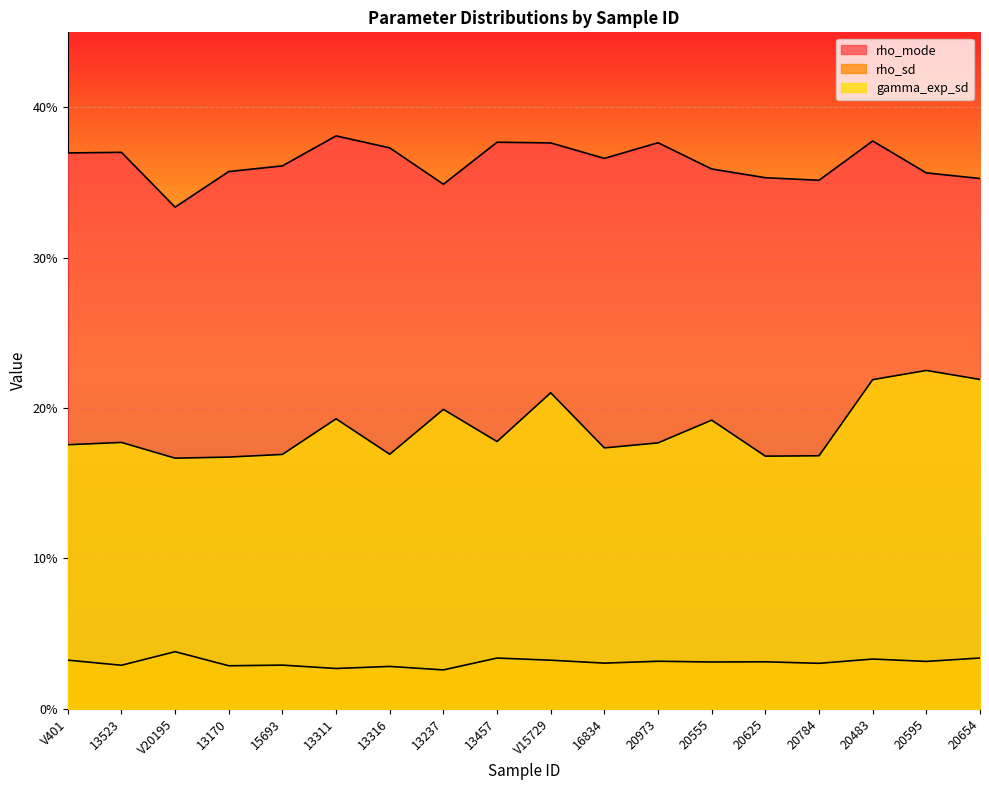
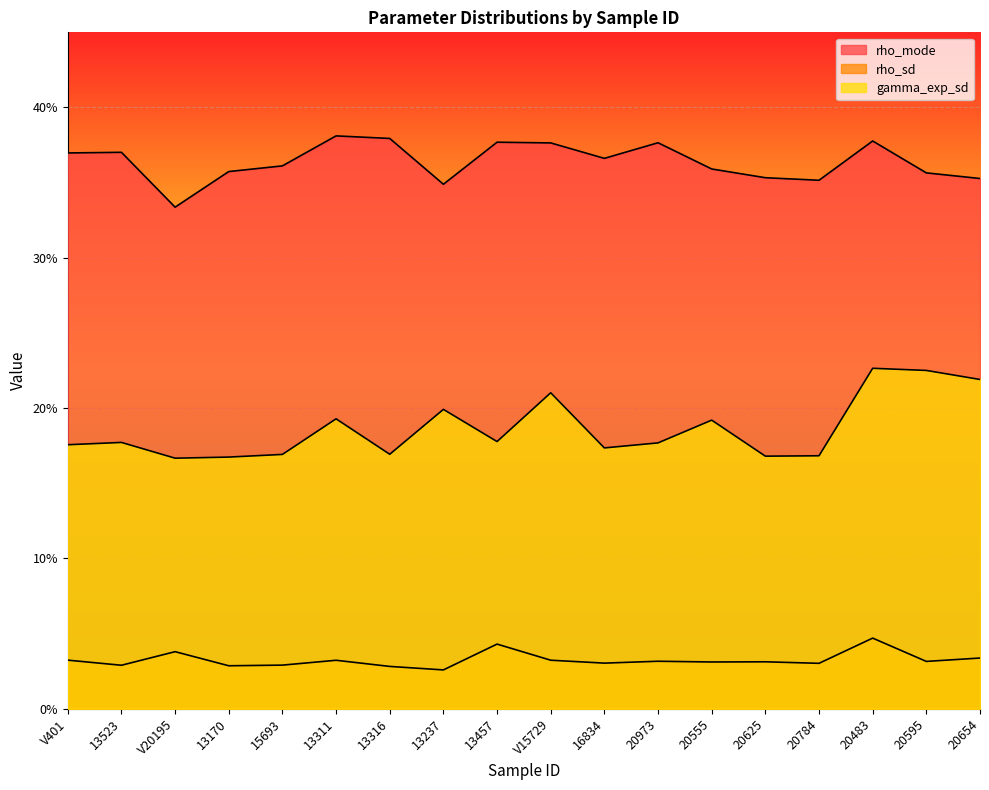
  {
    "rho_mode": {
      "V401": "37.0%",
      "13523": "37.0%",
      "V20195": "33.4%",
      "13170": "35.7%",
      "15693": "36.1%",
      "13311": "38.1%",
-     "13316": "37.3%",
+     "13316": "37.9%",
      "13237": "34.9%",
      "13457": "37.7%",
      "V15729": "37.6%",
      "16834": "36.6%",
      "20973": "37.7%",
      "20555": "35.9%",
      "20625": "35.3%",
      "20784": "35.2%",
      "20483": "37.8%",
      "20595": "35.6%",
      "20654": "35.3%"
    },
    "rho_sd": {
      "V401": "3.2%",
      "13523": "2.9%",
      "V20195": "3.8%",
      "13170": "2.9%",
      "15693": "2.9%",
-     "13311": "2.7%",
+     "13311": "3.2%",
      "13316": "2.8%",
      "13237": "2.6%",
-     "13457": "3.4%",
+     "13457": "4.3%",
      "V15729": "3.2%",
      "16834": "3.0%",
      "20973": "3.2%",
      "20555": "3.1%",
      "20625": "3.1%",
      "20784": "3.0%",
-     "20483": "3.3%",
+     "20483": "4.7%",
      "20595": "3.1%",
      "20654": "3.4%"
    },
    "gamma_exp_sd": {
      "V401": "17.6%",
      "13523": "17.7%",
      "V20195": "16.7%",
      "13170": "16.7%",
      "15693": "16.9%",
      "13311": "19.3%",
      "13316": "16.9%",
      "13237": "19.9%",
      "13457": "17.8%",
      "V15729": "21.0%",
      "16834": "17.4%",
      "20973": "17.7%",
      "20555": "19.2%",
      "20625": "16.8%",
      "20784": "16.8%",
-     "20483": "21.9%",
+     "20483": "22.6%",
      "20595": "22.5%",
      "20654": "21.9%"
    }
  }
